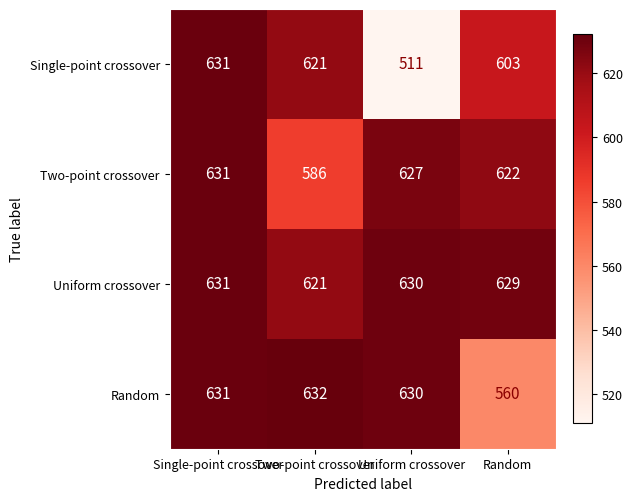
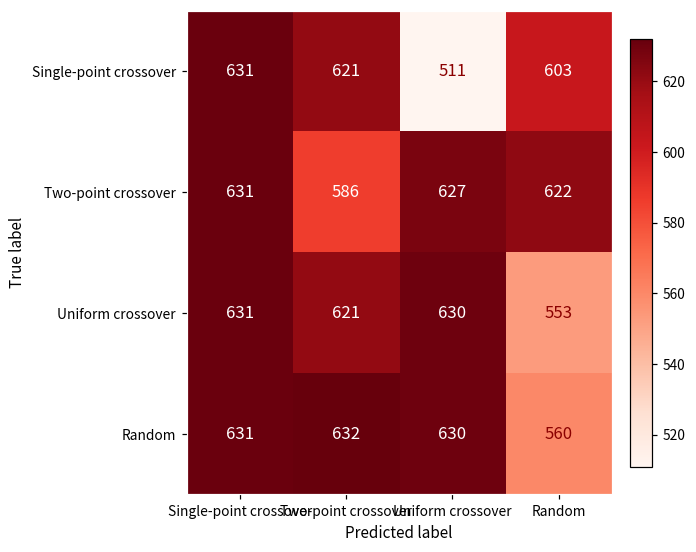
  {
    "Single-point crossover": {
      "Random": 603
    },
    "Two-point crossover": {
      "Random": 622
    },
    "Uniform crossover": {
-     "Random": 629
+     "Random": 553
    },
    "Random": {
      "Random": 560
    }
  }
